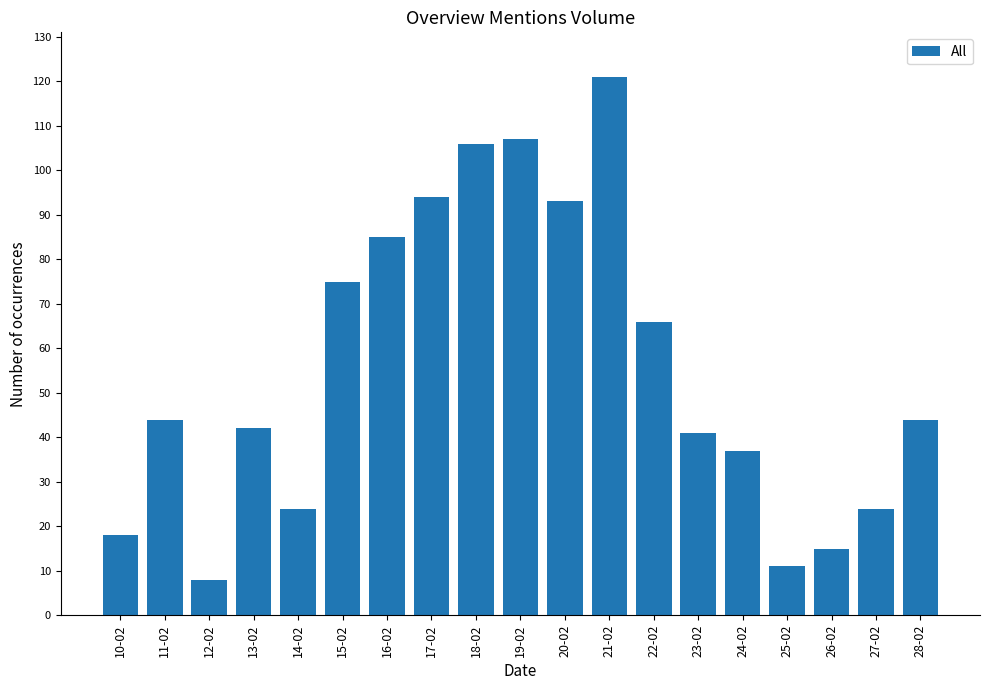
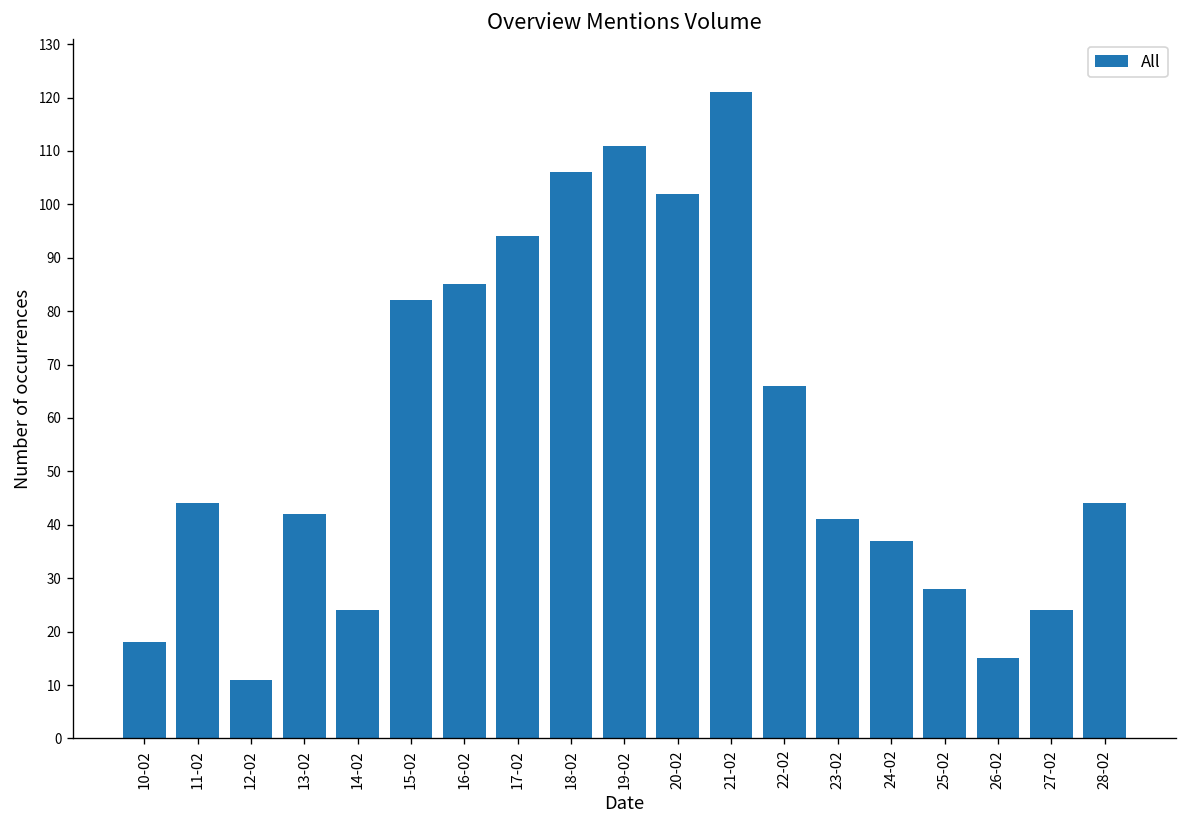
  {
    "10-02": 18,
    "11-02": 44,
-   "12-02": 8,
+   "12-02": 11,
    "13-02": 42,
    "14-02": 24,
-   "15-02": 75,
+   "15-02": 82,
    "16-02": 85,
    "17-02": 94,
    "18-02": 106,
-   "19-02": 107,
-   "20-02": 93,
+   "19-02": 111,
+   "20-02": 102,
    "21-02": 121,
    "22-02": 66,
    "23-02": 41,
    "24-02": 37,
-   "25-02": 11,
+   "25-02": 28,
    "26-02": 15,
    "27-02": 24,
    "28-02": 44
  }
